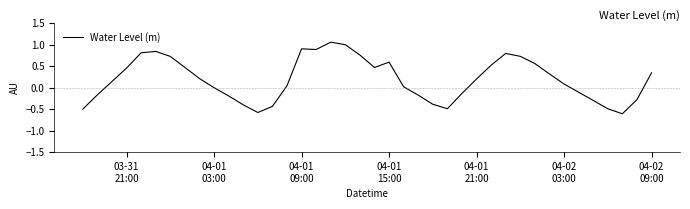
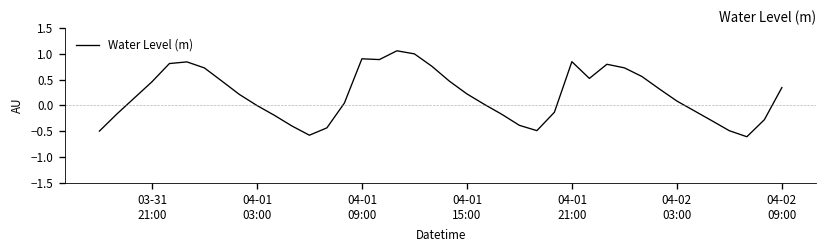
  {
    "03-31 21:00": 0.5,
    "04-01 03:00": 0.0,
    "04-01 09:00": 0.9,
-   "04-01 15:00": 0.6,
-   "04-01 21:00": 0.2,
+   "04-01 15:00": 0.2,
+   "04-01 21:00": 0.8,
    "04-02 03:00": 0.1,
    "04-02 09:00": 0.3
  }
